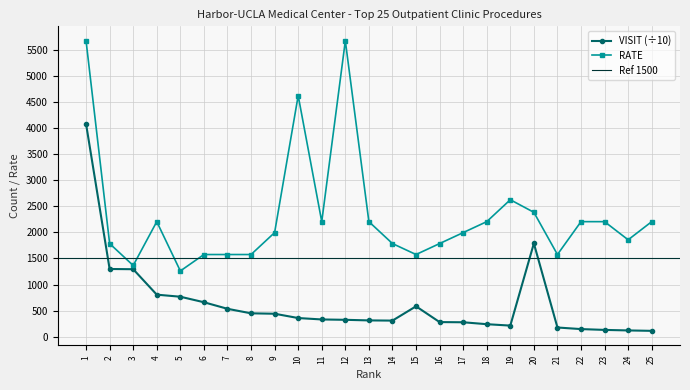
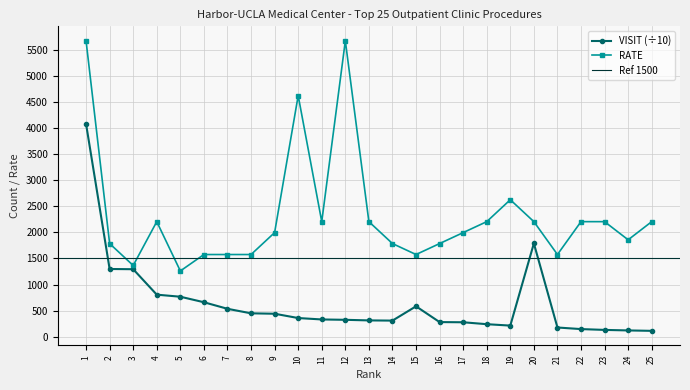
  {
    "VISIT (÷10)": {
      "1": 4100,
      "2": 1300,
      "3": 1300,
      "4": 800,
      "5": 800,
      "6": 700,
      "7": 500,
      "8": 400,
      "9": 400,
      "10": 400,
      "11": 300,
      "12": 300,
      "13": 300,
      "14": 300,
      "15": 600,
      "16": 300,
      "17": 300,
      "18": 200,
      "19": 200,
      "20": 1800,
      "21": 200,
      "22": 100,
      "23": 100,
      "24": 100,
      "25": 100
    },
    "RATE": {
      "1": 5700,
      "2": 1800,
      "3": 1400,
      "4": 2200,
      "5": 1300,
      "6": 1600,
      "7": 1600,
      "8": 1600,
      "9": 2000,
      "10": 4600,
      "11": 2200,
      "12": 5700,
      "13": 2200,
      "14": 1800,
      "15": 1600,
      "16": 1800,
      "17": 2000,
      "18": 2200,
      "19": 2600,
-     "20": 2400,
+     "20": 2200,
      "21": 1600,
      "22": 2200,
      "23": 2200,
      "24": 1900,
      "25": 2200
    }
  }
